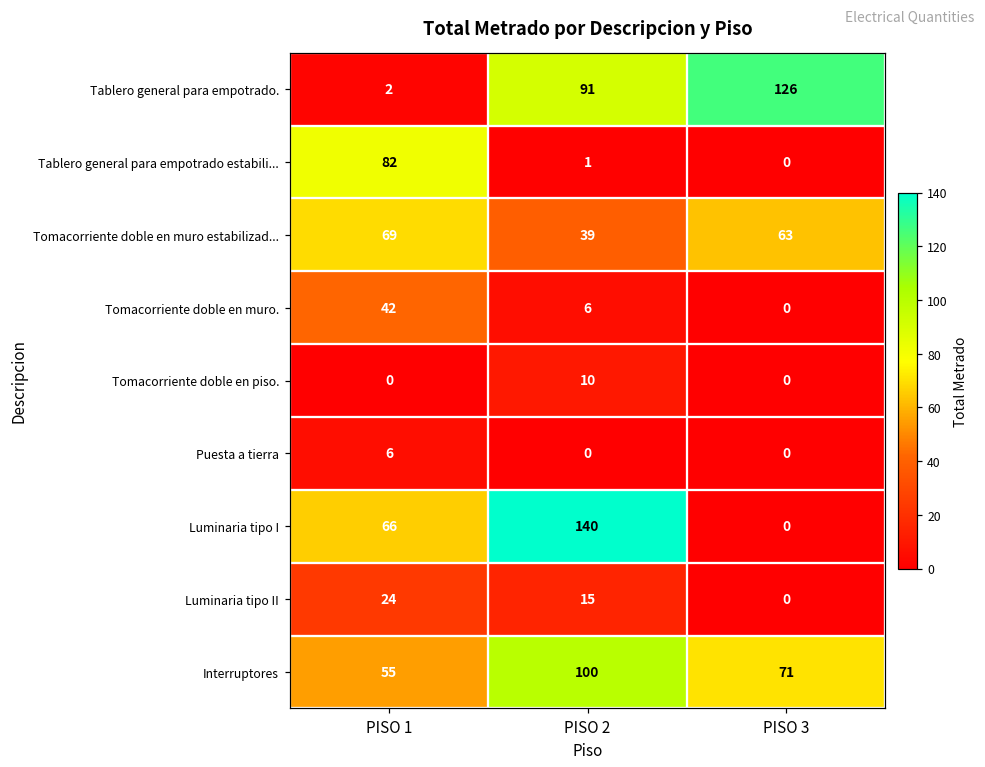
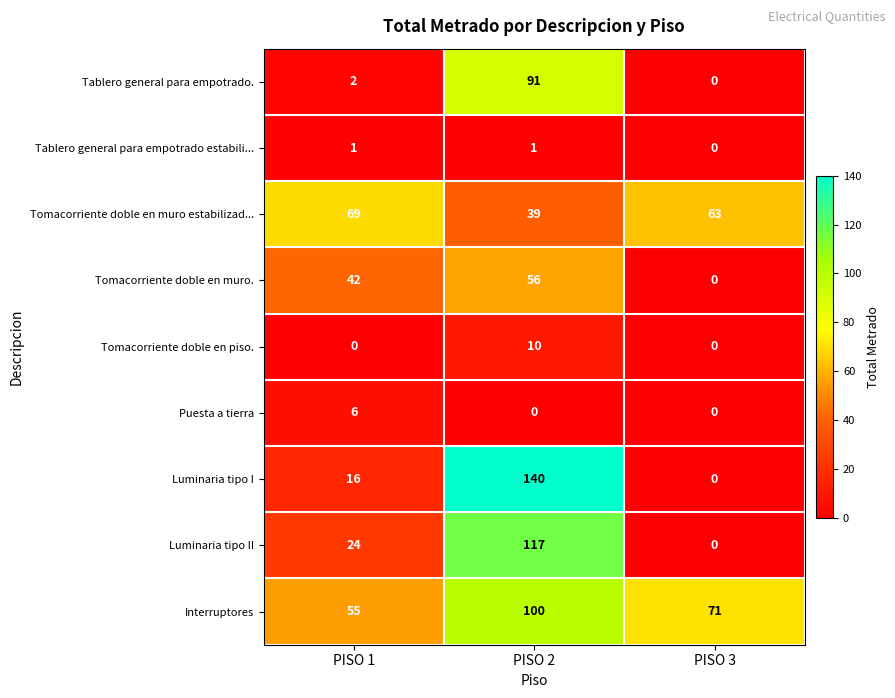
  {
    "Tablero general para empotrado.": {
      "PISO 1": 2,
      "PISO 2": 91,
-     "PISO 3": 126
+     "PISO 3": 0
    },
    "Tablero general para empotrado estabili...": {
-     "PISO 1": 82,
+     "PISO 1": 1,
      "PISO 2": 1,
      "PISO 3": 0
    },
    "Tomacorriente doble en muro estabilizad...": {
      "PISO 1": 69,
      "PISO 2": 39,
      "PISO 3": 63
    },
    "Tomacorriente doble en muro.": {
      "PISO 1": 42,
-     "PISO 2": 6,
+     "PISO 2": 56,
      "PISO 3": 0
    },
    "Tomacorriente doble en piso.": {
      "PISO 1": 0,
      "PISO 2": 10,
      "PISO 3": 0
    },
    "Puesta a tierra": {
      "PISO 1": 6,
      "PISO 2": 0,
      "PISO 3": 0
    },
    "Luminaria tipo I": {
-     "PISO 1": 66,
+     "PISO 1": 16,
      "PISO 2": 140,
      "PISO 3": 0
    },
    "Luminaria tipo II": {
      "PISO 1": 24,
-     "PISO 2": 15,
+     "PISO 2": 117,
      "PISO 3": 0
    },
    "Interruptores": {
      "PISO 1": 55,
      "PISO 2": 100,
      "PISO 3": 71
    }
  }
